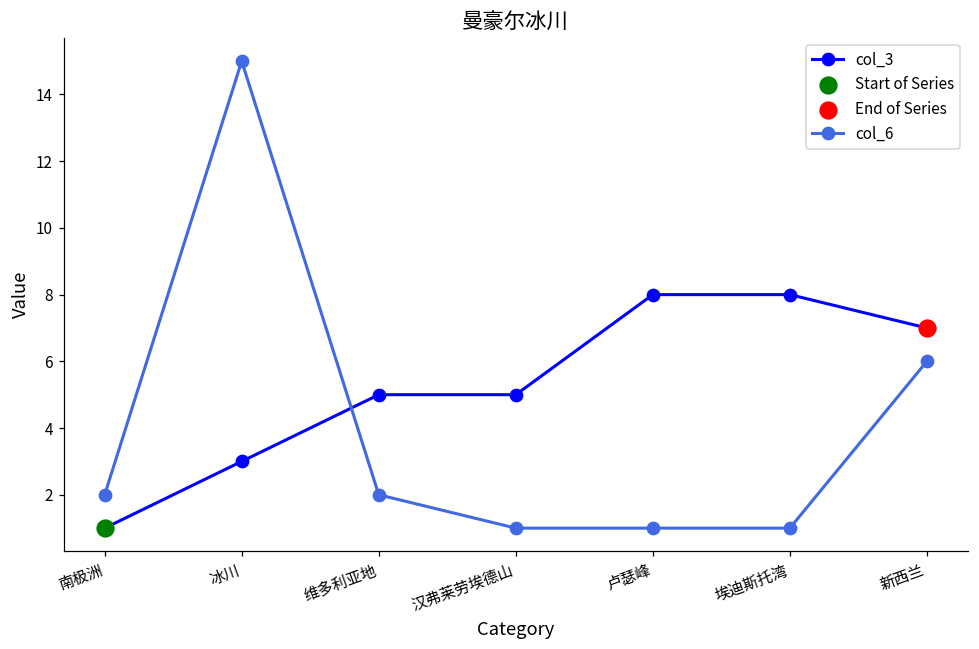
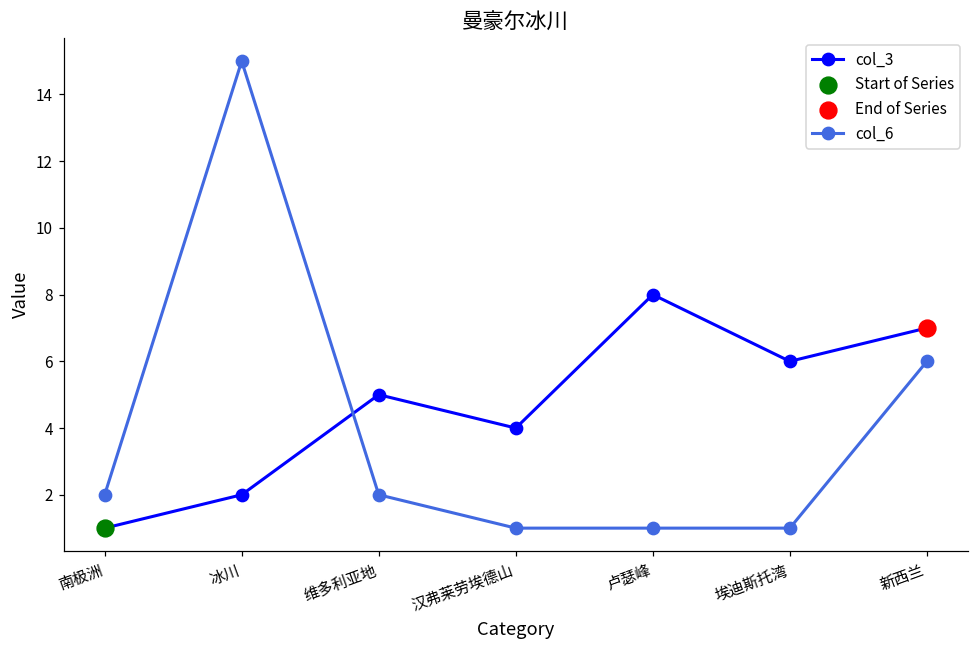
  {
    "col_3": {
-     "冰川": 3,
+     "冰川": 2,
      "维多利亚地": 5,
-     "汉弗莱劳埃德山": 5,
+     "汉弗莱劳埃德山": 4,
      "卢瑟峰": 8,
-     "埃迪斯托湾": 8
+     "埃迪斯托湾": 6
    },
    "col_6": {
      "南极洲": 2,
      "冰川": 15,
      "维多利亚地": 2,
      "汉弗莱劳埃德山": 1,
      "卢瑟峰": 1,
      "埃迪斯托湾": 1,
      "新西兰": 6
    }
  }
